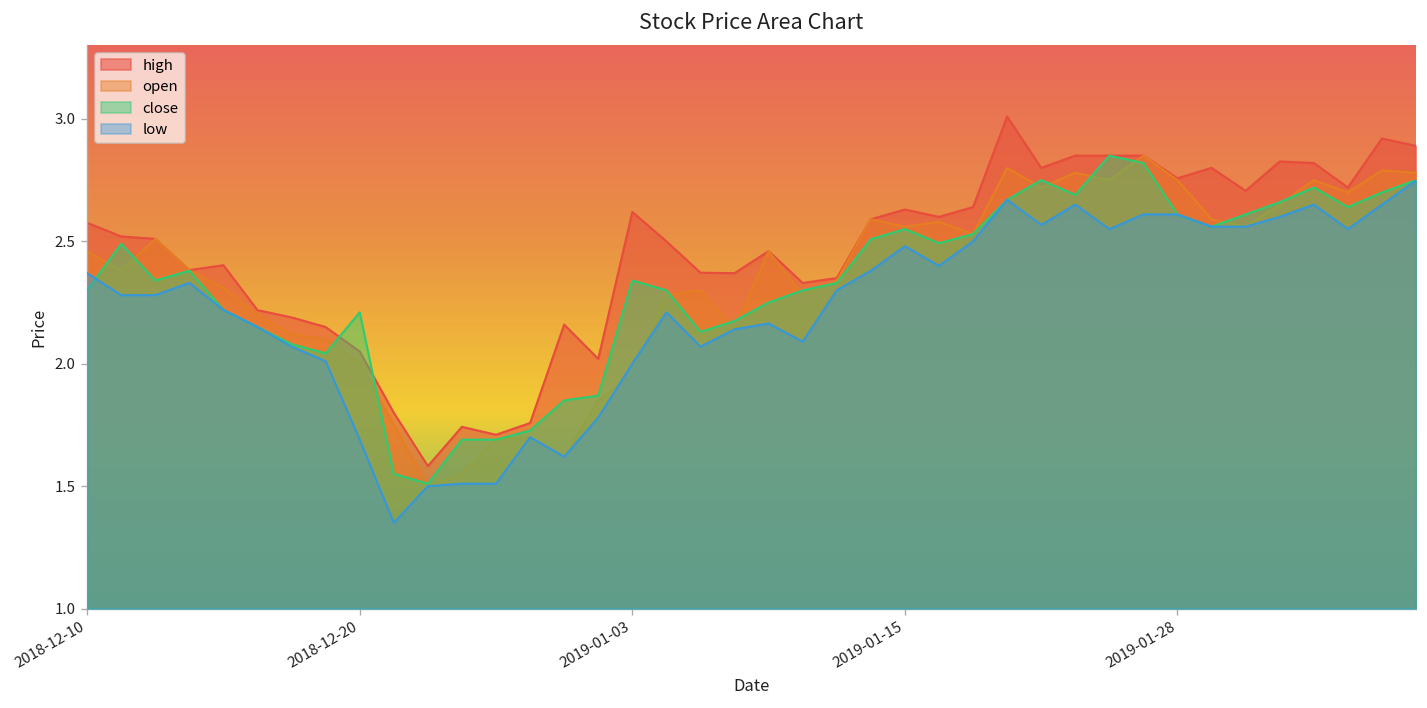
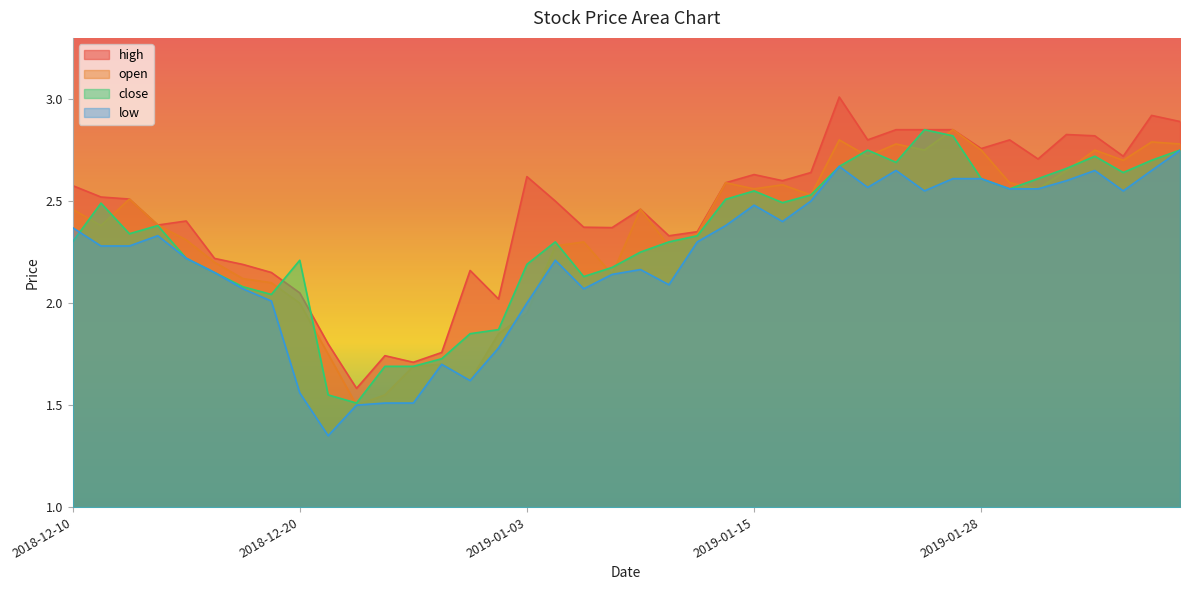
  {
    "close": {
      "2018-12-10": 2.30,
      "2018-12-20": 2.21,
-     "2019-01-03": 2.34
+     "2019-01-03": 2.19
    },
    "low": {
      "2018-12-10": 2.37,
-     "2018-12-20": 1.69,
+     "2018-12-20": 1.56,
      "2019-01-03": 2.00,
      "2019-01-15": 2.48
    }
  }
